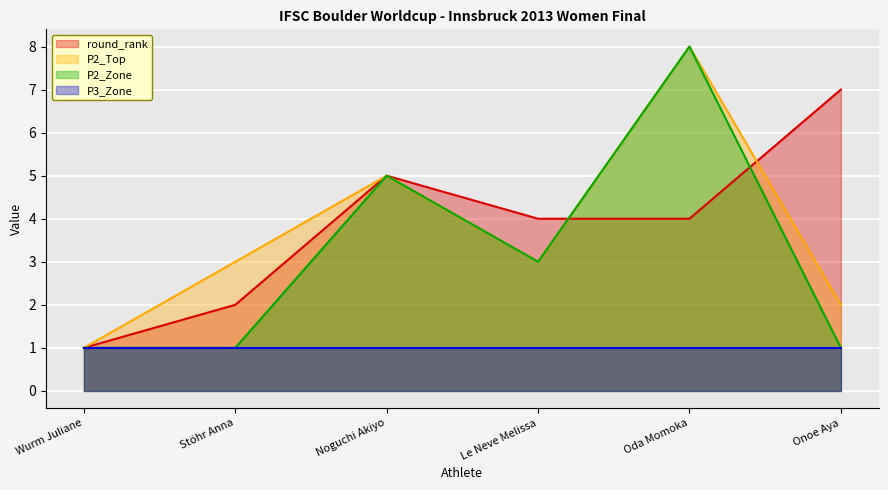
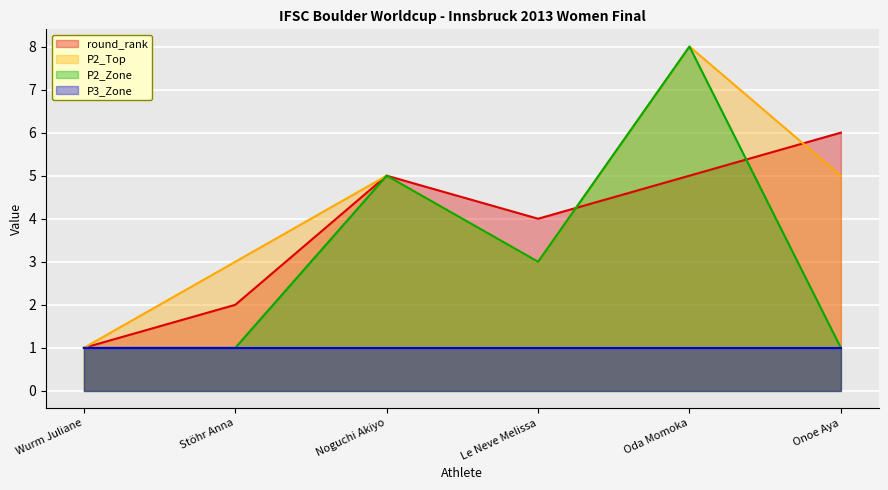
  {
    "round_rank": {
      "Stöhr Anna": 2,
      "Le Neve Melissa": 4,
-     "Oda Momoka": 4,
-     "Onoe Aya": 7
+     "Oda Momoka": 5,
+     "Onoe Aya": 6
    },
    "P2_Top": {
      "Stöhr Anna": 3,
-     "Onoe Aya": 2
+     "Onoe Aya": 5
    },
    "P3_Zone": {
      "Noguchi Akiyo": 1,
      "Le Neve Melissa": 1,
      "Oda Momoka": 1
    }
  }
